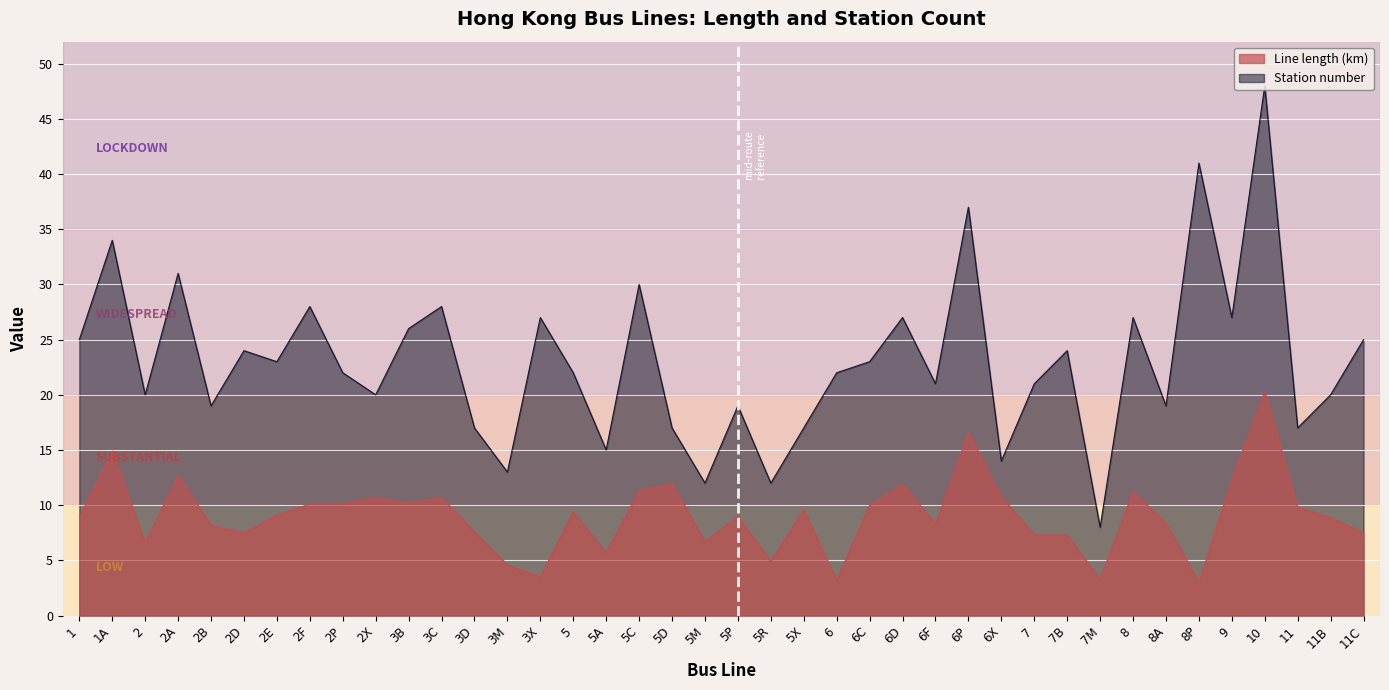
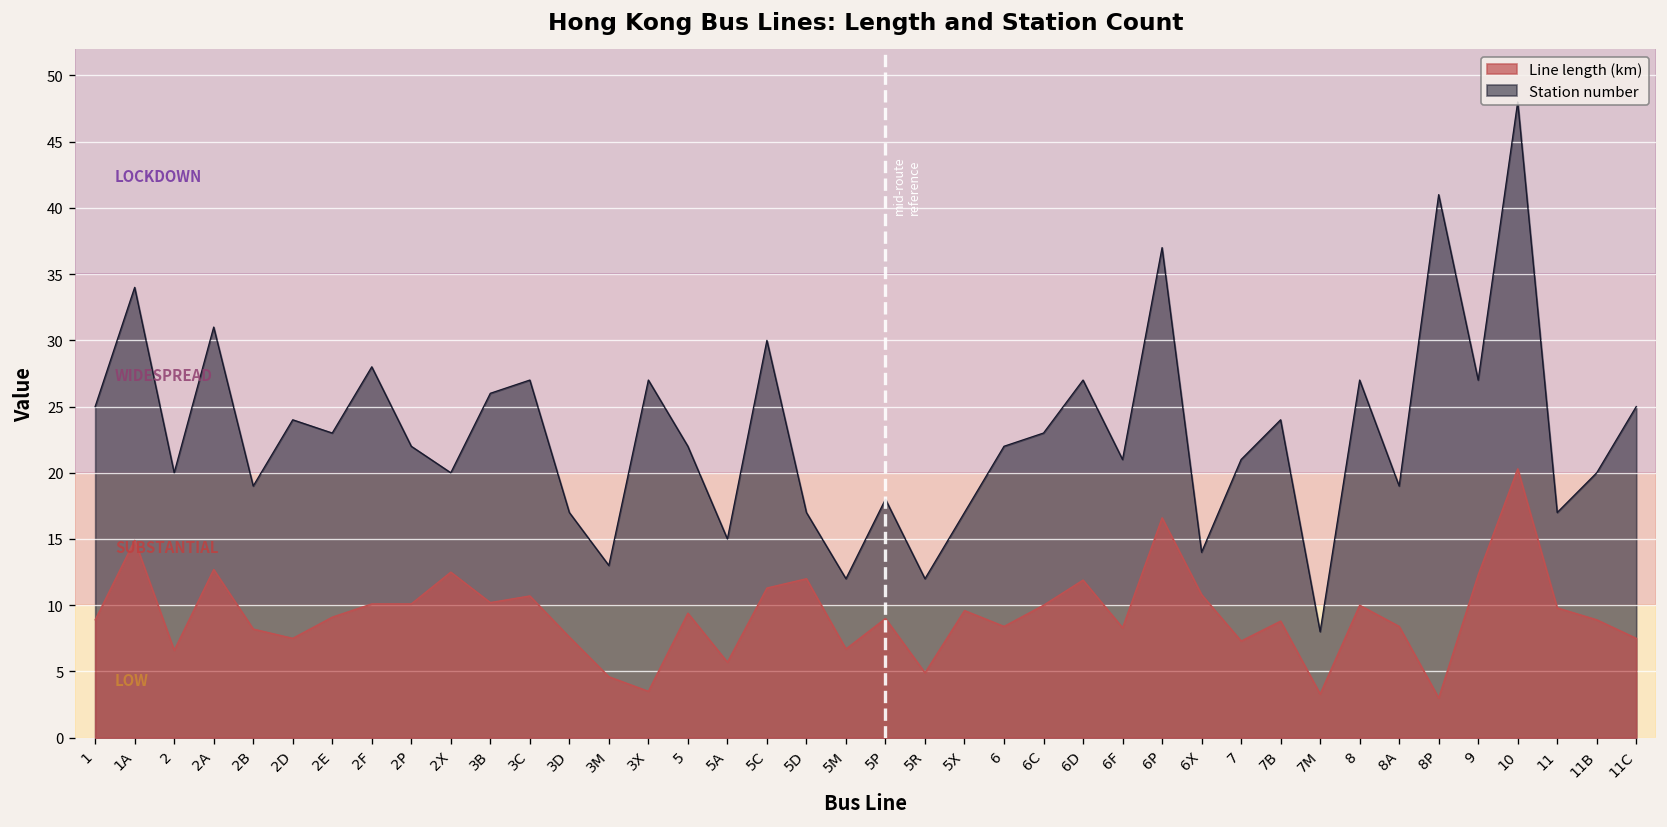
  {
    "Line length (km)": {
      "1": 8.9,
      "1A": 14.9,
      "2": 6.6,
      "2A": 12.7,
      "2B": 8.2,
      "2D": 7.5,
      "2E": 9.1,
      "2F": 10.1,
      "2P": 10.1,
-     "2X": 10.7,
+     "2X": 12.5,
      "3B": 10.2,
      "3C": 10.7,
      "3D": 7.6,
      "3M": 4.6,
      "3X": 3.5,
      "5": 9.4,
      "5A": 5.7,
      "5C": 11.3,
      "5D": 12.0,
      "5M": 6.7,
      "5P": 9.0,
      "5R": 4.9,
      "5X": 9.6,
-     "6": 3.2,
+     "6": 8.4,
      "6C": 10.0,
      "6D": 11.9,
      "6F": 8.3,
      "6P": 16.6,
      "6X": 10.8,
      "7": 7.3,
-     "7B": 7.3,
+     "7B": 8.8,
      "7M": 3.3,
-     "8": 11.2,
+     "8": 10.0,
      "8A": 8.4,
      "8P": 3.0,
      "9": 12.3,
      "10": 20.3,
      "11": 9.8,
      "11B": 8.9,
      "11C": 7.5
    },
    "Station number": {
      "1": 25,
      "1A": 34,
      "2": 20,
      "2A": 31,
      "2B": 19,
      "2D": 24,
      "2E": 23,
      "2F": 28,
      "2P": 22,
      "2X": 20,
      "3B": 26,
-     "3C": 28,
+     "3C": 27,
      "3D": 17,
      "3M": 13,
      "3X": 27,
      "5": 22,
      "5A": 15,
      "5C": 30,
      "5D": 17,
      "5M": 12,
-     "5P": 19,
+     "5P": 18,
      "5R": 12,
      "5X": 17,
      "6": 22,
      "6C": 23,
      "6D": 27,
      "6F": 21,
      "6P": 37,
      "6X": 14,
      "7": 21,
      "7B": 24,
      "7M": 8,
      "8": 27,
      "8A": 19,
      "8P": 41,
      "9": 27,
      "11": 17,
      "11B": 20,
      "11C": 25
    }
  }
